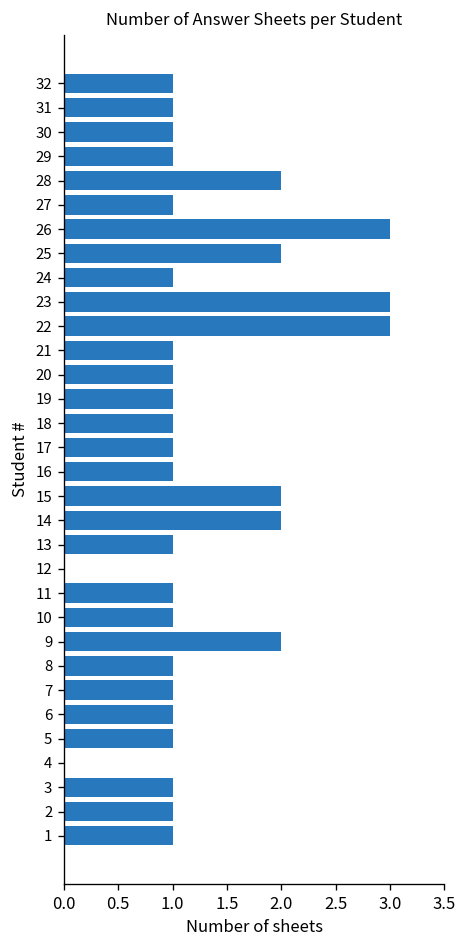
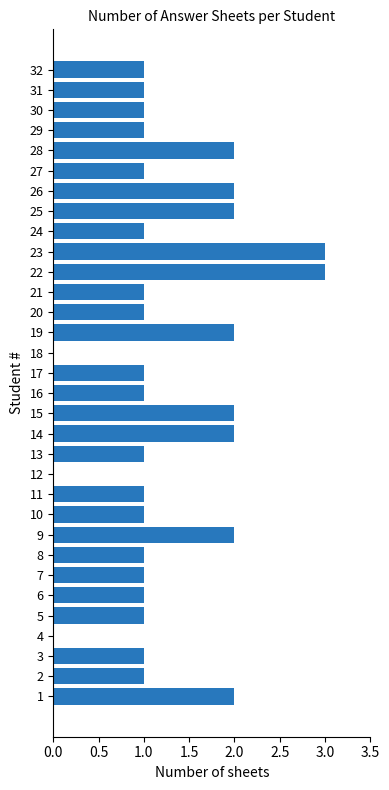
  {
    "32": 1,
    "31": 1,
    "30": 1,
    "29": 1,
    "28": 2,
    "27": 1,
-   "26": 3,
+   "26": 2,
    "25": 2,
    "24": 1,
    "23": 3,
    "22": 3,
    "21": 1,
    "20": 1,
-   "19": 1,
-   "18": 1,
+   "19": 2,
+   "18": 0,
    "17": 1,
    "16": 1,
    "15": 2,
    "14": 2,
    "13": 1,
    "12": 0,
    "11": 1,
    "10": 1,
    "9": 2,
    "8": 1,
    "7": 1,
    "6": 1,
    "5": 1,
    "4": 0,
    "3": 1,
    "2": 1,
-   "1": 1
+   "1": 2
  }
